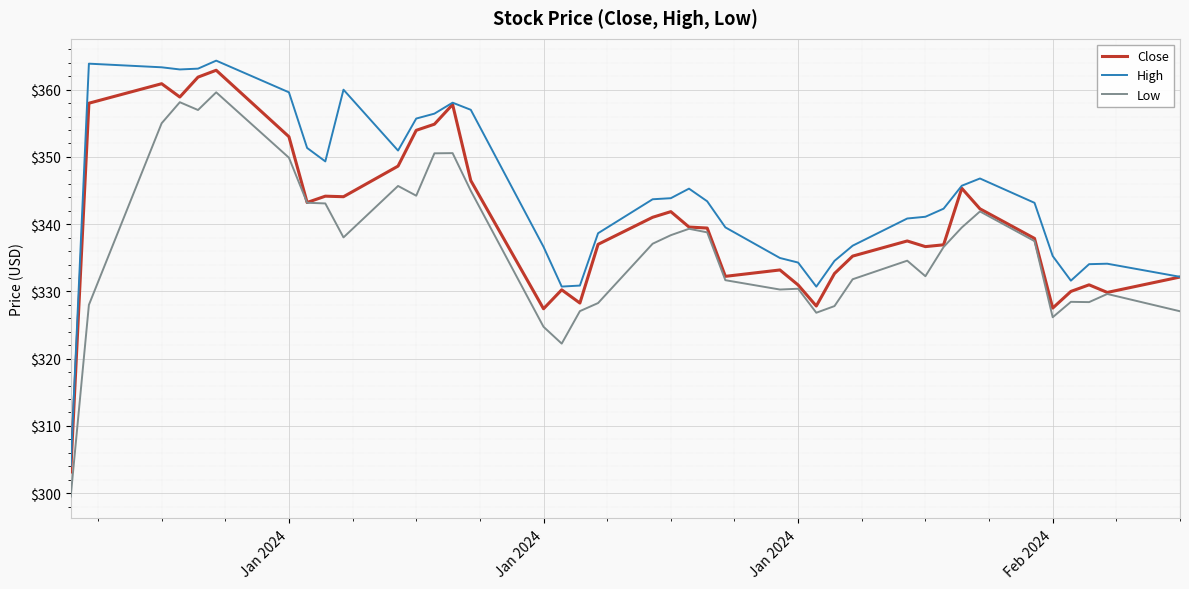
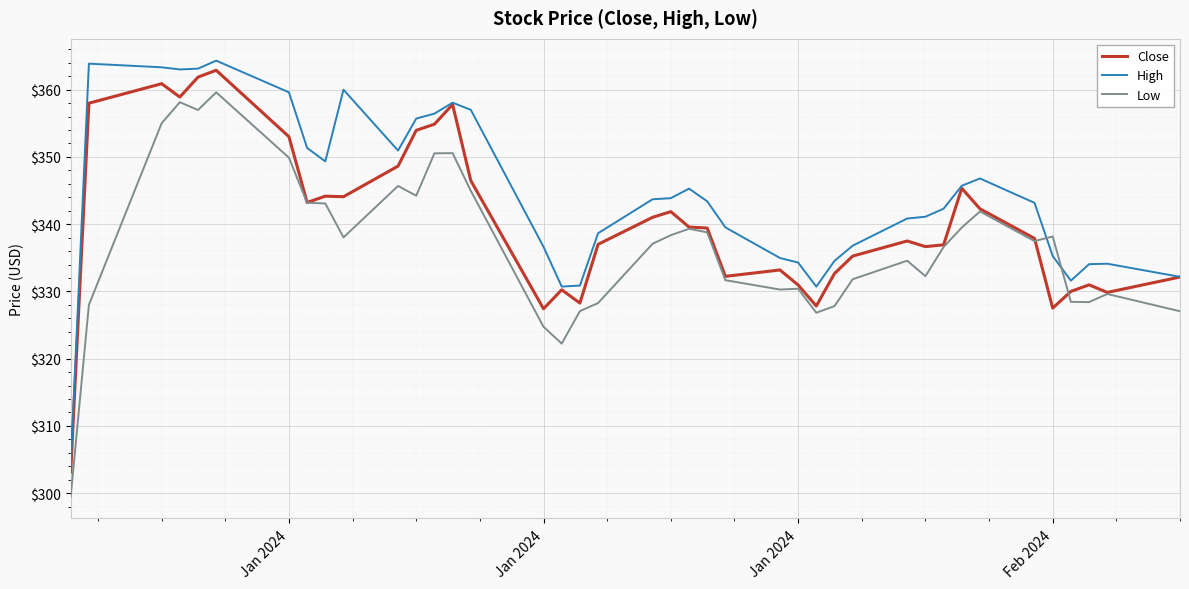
  {
    "Close": {
      "Feb 2024": "$328"
    },
    "High": {
      "Feb 2024": "$335"
    },
    "Low": {
-     "Feb 2024": "$326"
+     "Feb 2024": "$338"
    }
  }
